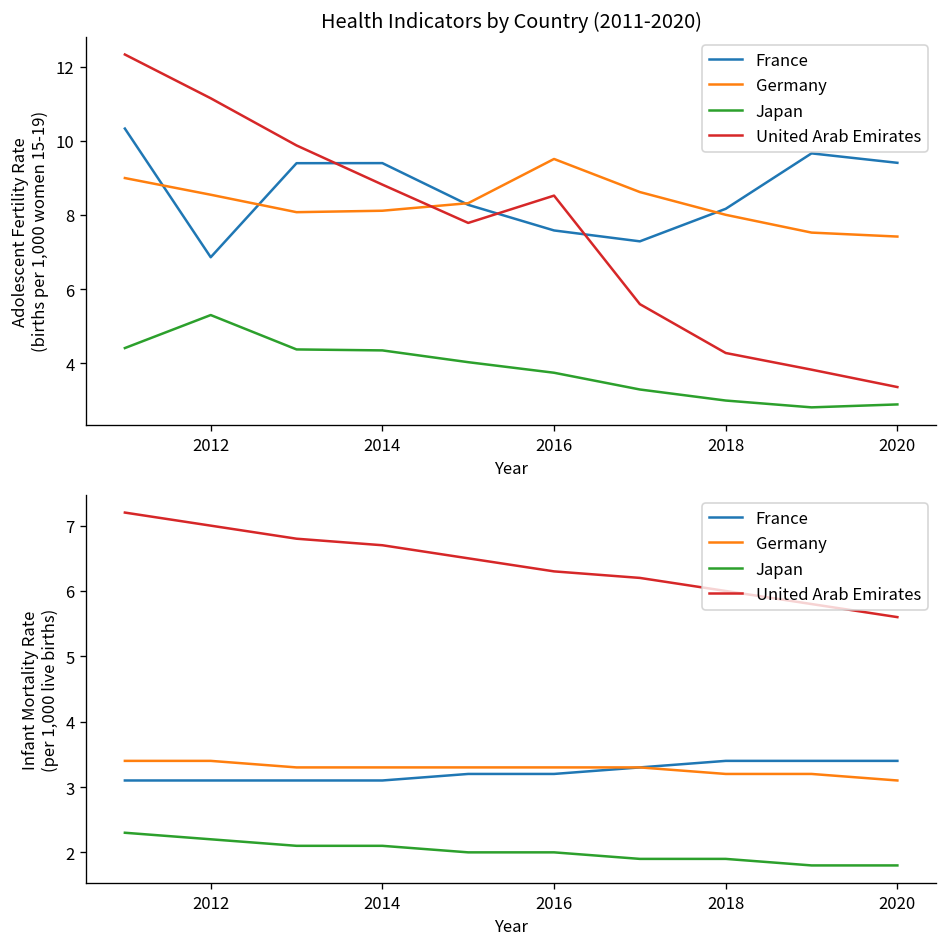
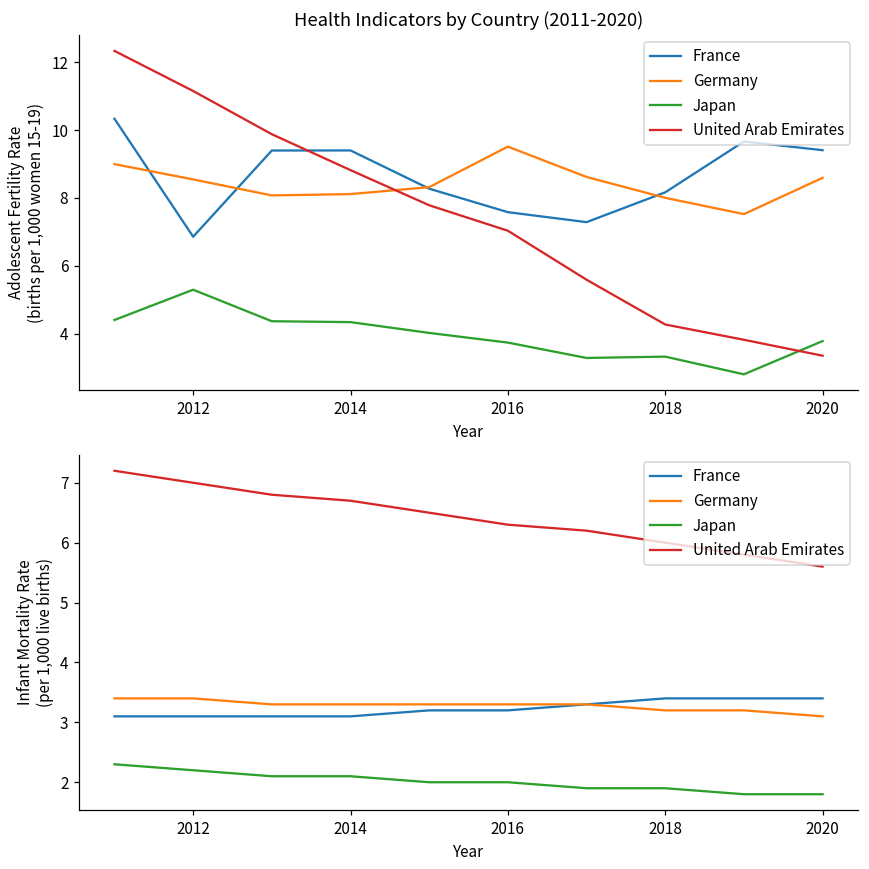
  {
    "Health Indicators by Country (2011-2020)": {
      "France": {
        "2012": 6.9,
        "2014": 9.4,
        "2016": 7.6,
        "2018": 8.2,
        "2020": 9.4
      },
      "Germany": {
        "2012": 8.5,
        "2014": 8.1,
        "2016": 9.5,
        "2018": 8.0,
-       "2020": 7.4
+       "2020": 8.6
      },
      "Japan": {
        "2012": 5.3,
        "2014": 4.3,
        "2016": 3.7,
-       "2018": 3.0,
-       "2020": 2.9
+       "2018": 3.3,
+       "2020": 3.8
      },
      "United Arab Emirates": {
        "2012": 11.1,
        "2014": 8.8,
-       "2016": 8.5,
+       "2016": 7.0,
        "2018": 4.3,
        "2020": 3.4
      }
    }
  }
